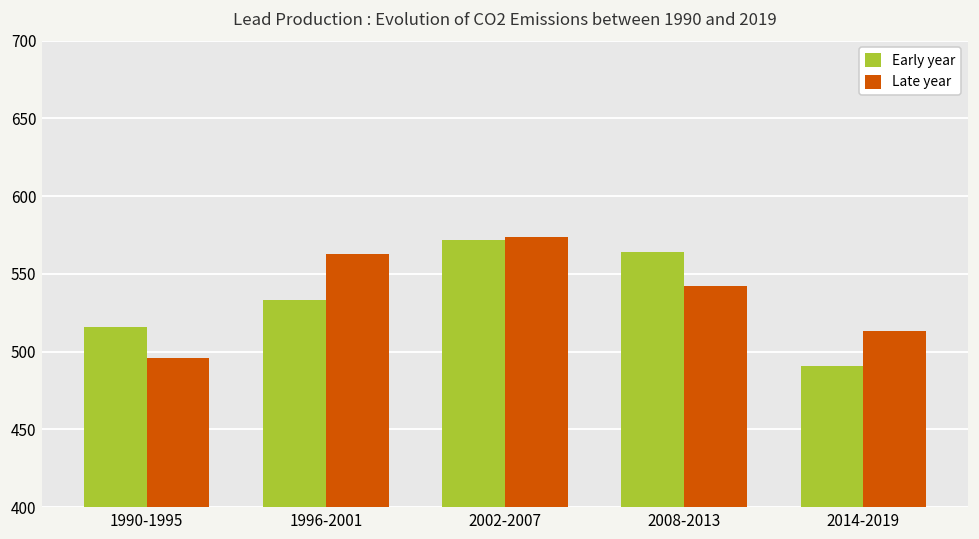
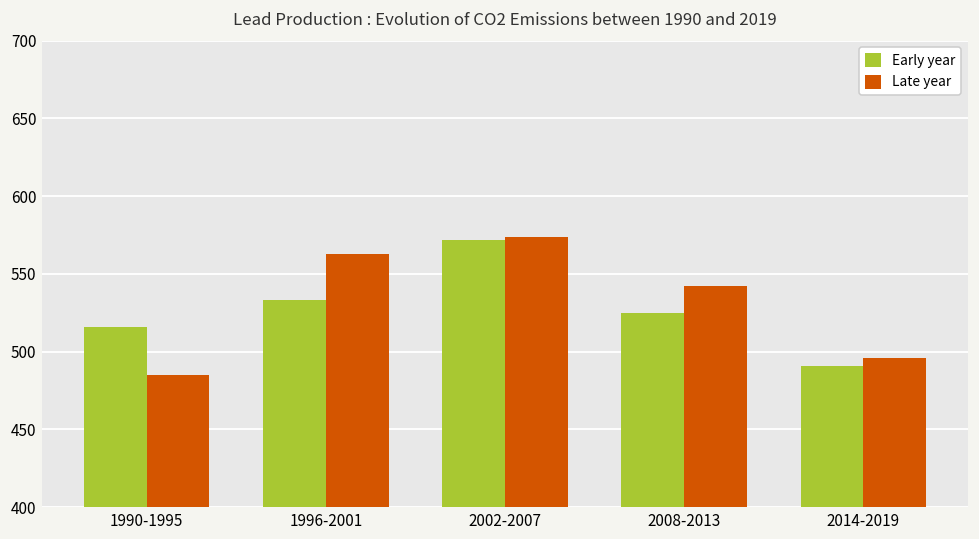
  {
    "Early year": {
      "1990-1995": 516,
      "1996-2001": 533,
      "2002-2007": 572,
-     "2008-2013": 564,
+     "2008-2013": 525,
      "2014-2019": 491
    },
    "Late year": {
-     "1990-1995": 496,
+     "1990-1995": 485,
      "1996-2001": 563,
      "2002-2007": 574,
      "2008-2013": 542,
-     "2014-2019": 513
+     "2014-2019": 496
    }
  }
